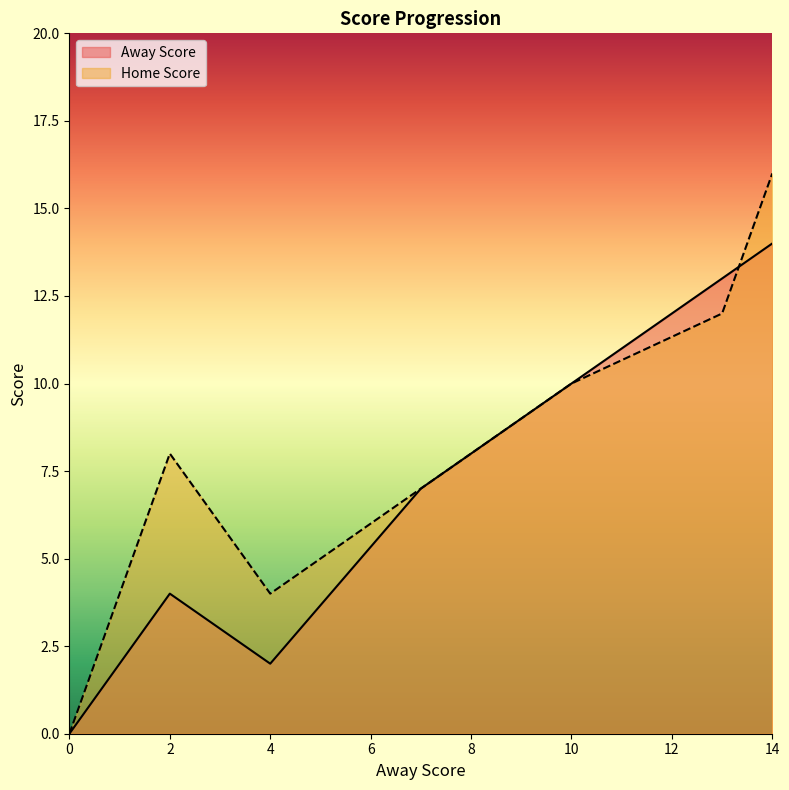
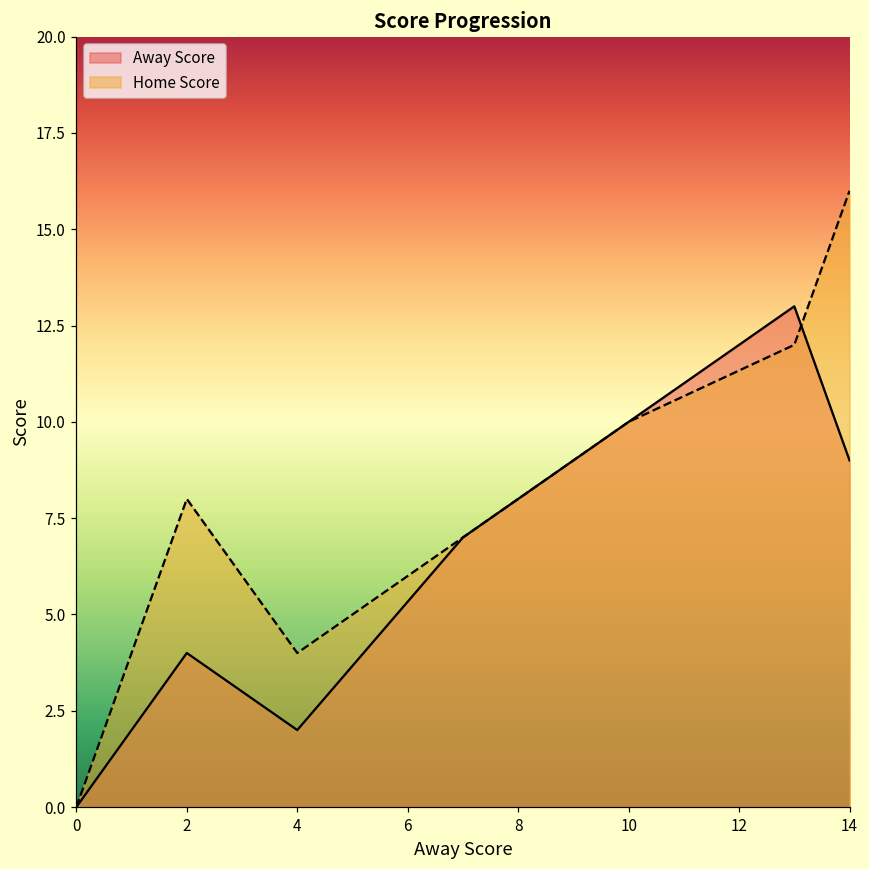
  {
    "Away Score": {
      "2": 4,
      "4": 2,
-     "14": 14
+     "14": 9
    },
    "Home Score": {
      "2": 8,
      "4": 4,
      "14": 16
    }
  }
